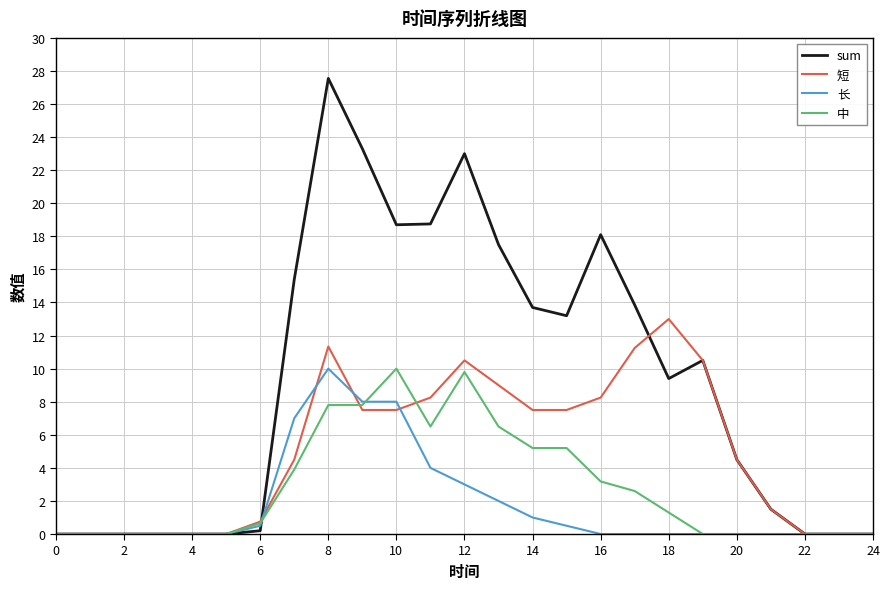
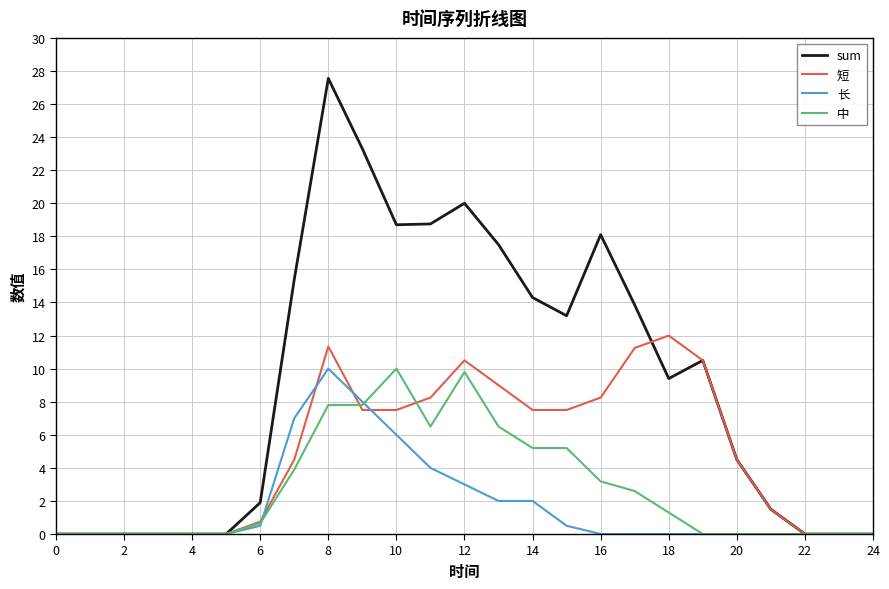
  {
    "sum": {
-     "6": 0.2,
+     "6": 1.9,
      "8": 27.6,
      "10": 18.7,
-     "12": 23,
-     "14": 13.7,
+     "12": 20,
+     "14": 14.3,
      "16": 18.1,
      "18": 9.4
    },
    "短": {
      "8": 11.3,
      "10": 7.5,
      "12": 10.5,
      "14": 7.5,
      "16": 8.3,
-     "18": 13
+     "18": 12
    },
    "长": {
      "8": 10,
-     "10": 8,
+     "10": 6,
      "12": 3,
-     "14": 1,
+     "14": 2,
      "16": 0,
      "18": 0
    },
    "中": {
      "8": 7.8,
      "10": 10.0,
      "12": 9.8,
      "14": 5.2,
      "16": 3.2,
      "18": 1.3
    }
  }
